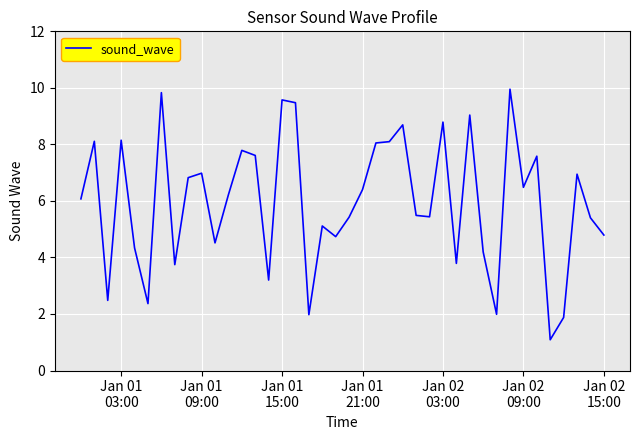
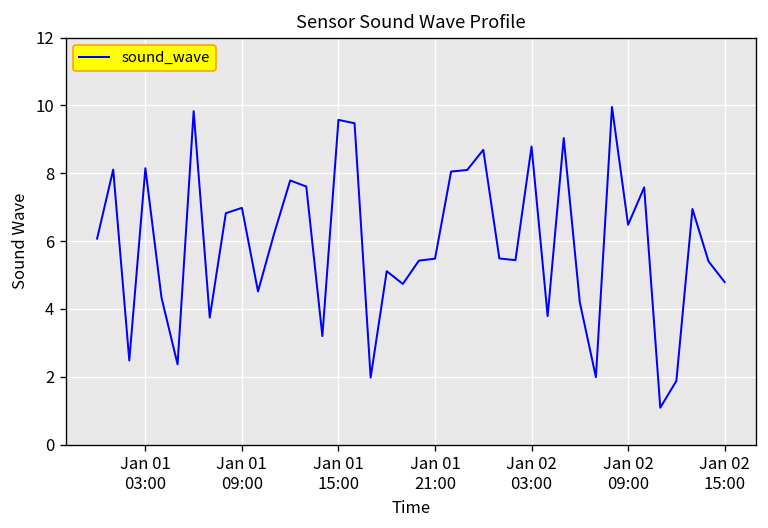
  {
    "Jan 01 03:00": 8.1,
    "Jan 01 09:00": 7.0,
    "Jan 01 15:00": 9.6,
-   "Jan 01 21:00": 6.4,
+   "Jan 01 21:00": 5.5,
    "Jan 02 03:00": 8.8,
    "Jan 02 09:00": 6.5,
    "Jan 02 15:00": 4.8
  }
